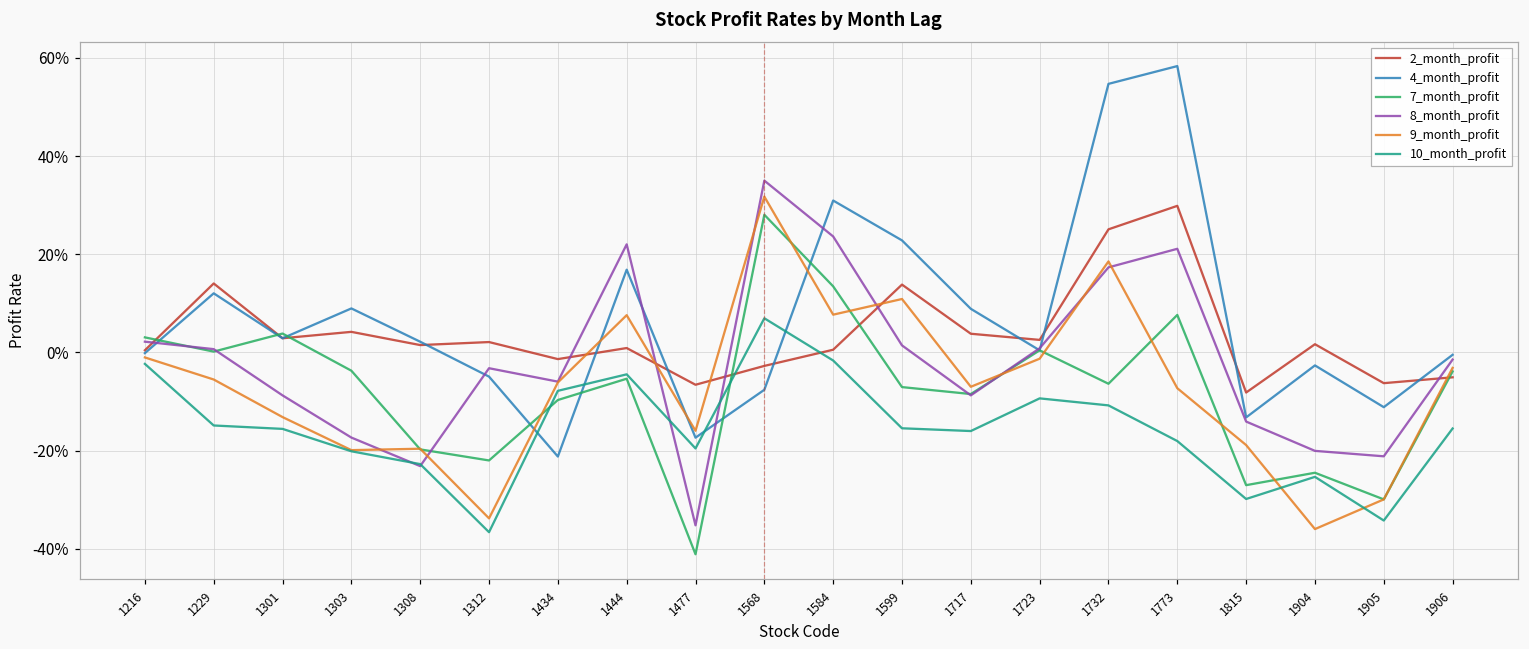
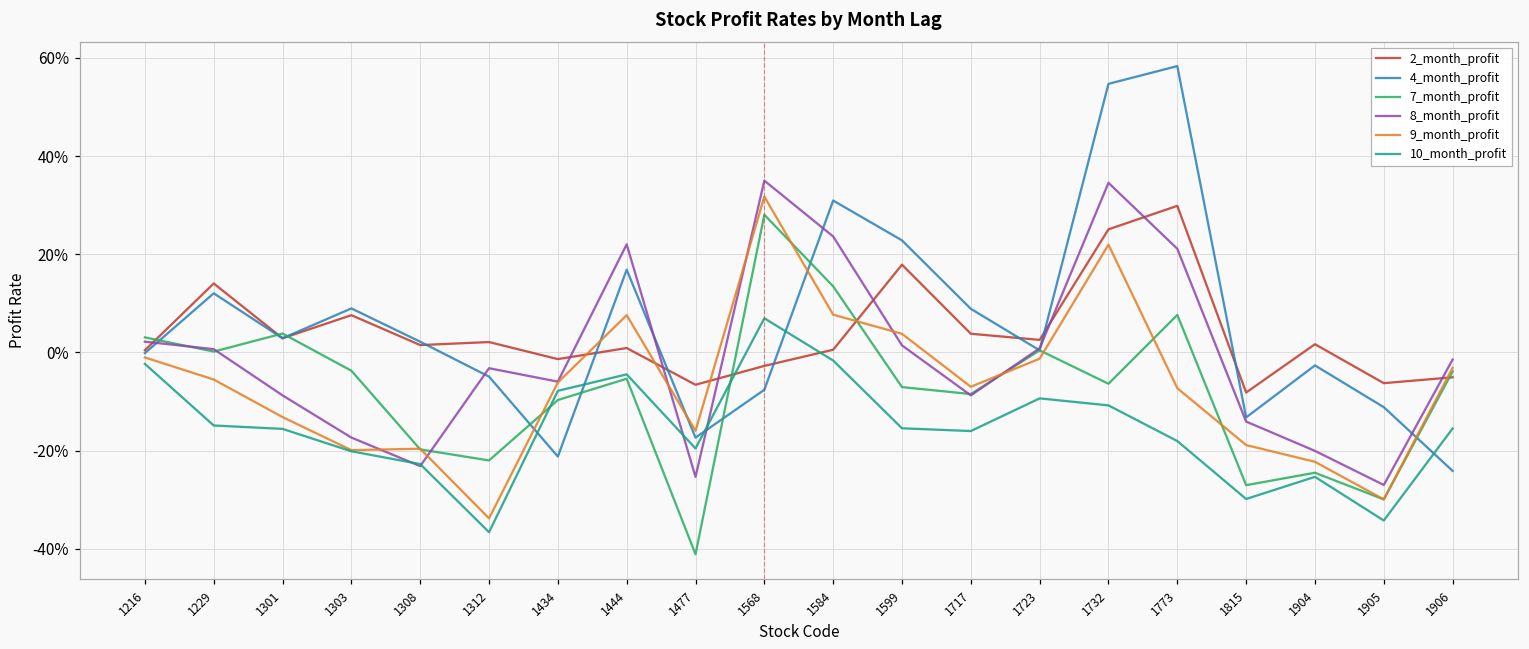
  {
    "2_month_profit": {
      "1216": "0%",
      "1229": "14%",
-     "1303": "4%",
+     "1303": "8%",
      "1308": "1%",
      "1312": "2%",
      "1434": "-1%",
      "1444": "1%",
      "1477": "-7%",
      "1568": "-3%",
      "1584": "1%",
-     "1599": "14%",
+     "1599": "18%",
      "1717": "4%",
      "1723": "3%",
      "1732": "25%",
      "1773": "30%",
      "1815": "-8%",
      "1904": "2%",
      "1905": "-6%",
      "1906": "-5%"
    },
    "4_month_profit": {
      "1216": "0%",
      "1229": "12%",
      "1303": "9%",
      "1308": "2%",
      "1312": "-5%",
      "1434": "-21%",
      "1444": "17%",
      "1477": "-17%",
      "1568": "-8%",
      "1584": "31%",
      "1599": "23%",
      "1717": "9%",
      "1732": "55%",
      "1773": "58%",
      "1815": "-13%",
      "1904": "-3%",
      "1905": "-11%",
-     "1906": "0%"
+     "1906": "-24%"
    },
    "8_month_profit": {
      "1216": "2%",
      "1301": "-9%",
      "1303": "-17%",
      "1312": "-3%",
      "1444": "22%",
-     "1477": "-35%",
+     "1477": "-25%",
      "1568": "35%",
      "1584": "24%",
      "1599": "1%",
-     "1732": "17%",
+     "1732": "35%",
      "1773": "21%",
      "1815": "-14%",
      "1904": "-20%",
-     "1905": "-21%",
+     "1905": "-27%",
      "1906": "-1%"
    },
    "9_month_profit": {
      "1216": "-1%",
      "1229": "-6%",
      "1301": "-13%",
      "1312": "-34%",
      "1444": "8%",
      "1477": "-16%",
      "1568": "32%",
      "1584": "8%",
-     "1599": "11%",
+     "1599": "4%",
      "1717": "-7%",
      "1723": "-1%",
-     "1732": "19%",
+     "1732": "22%",
      "1773": "-7%",
      "1815": "-19%",
-     "1904": "-36%",
+     "1904": "-22%",
      "1906": "-3%"
    }
  }
